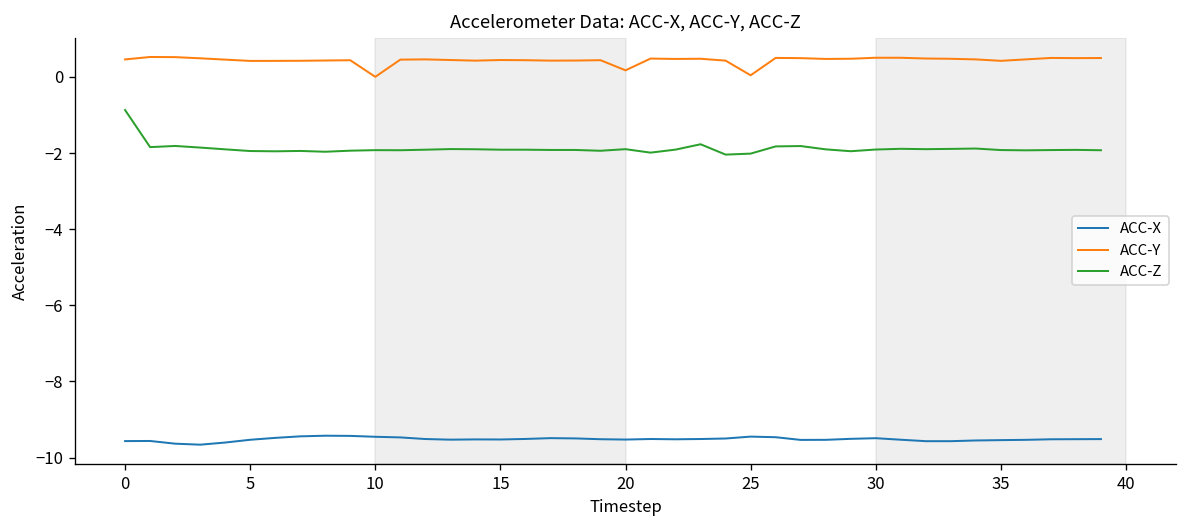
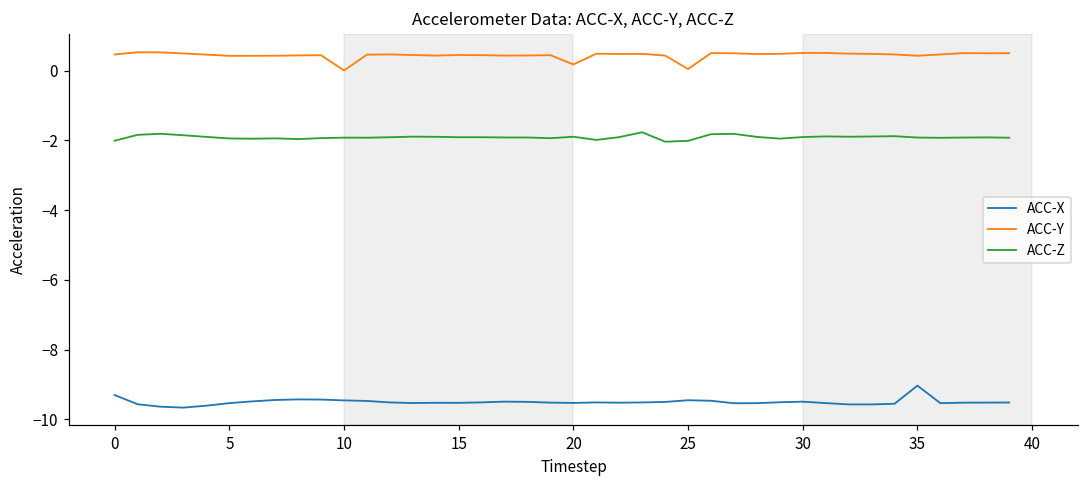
  {
    "ACC-X": {
-     "0": -9.6,
+     "0": -9.3,
      "5": -9.5,
      "10": -9.5,
      "15": -9.5,
      "20": -9.5,
      "25": -9.4,
      "30": -9.5,
-     "35": -9.5
+     "35": -9.0
    },
    "ACC-Y": {
      "0": 0.5,
      "5": 0.4,
      "10": 0.0,
      "15": 0.4,
      "20": 0.2,
      "25": 0.0,
      "30": 0.5,
      "35": 0.4
    },
    "ACC-Z": {
-     "0": -0.9,
+     "0": -2.0,
      "5": -1.9,
      "10": -1.9,
      "15": -1.9,
      "20": -1.9,
      "25": -2.0,
      "30": -1.9,
      "35": -1.9
    }
  }
